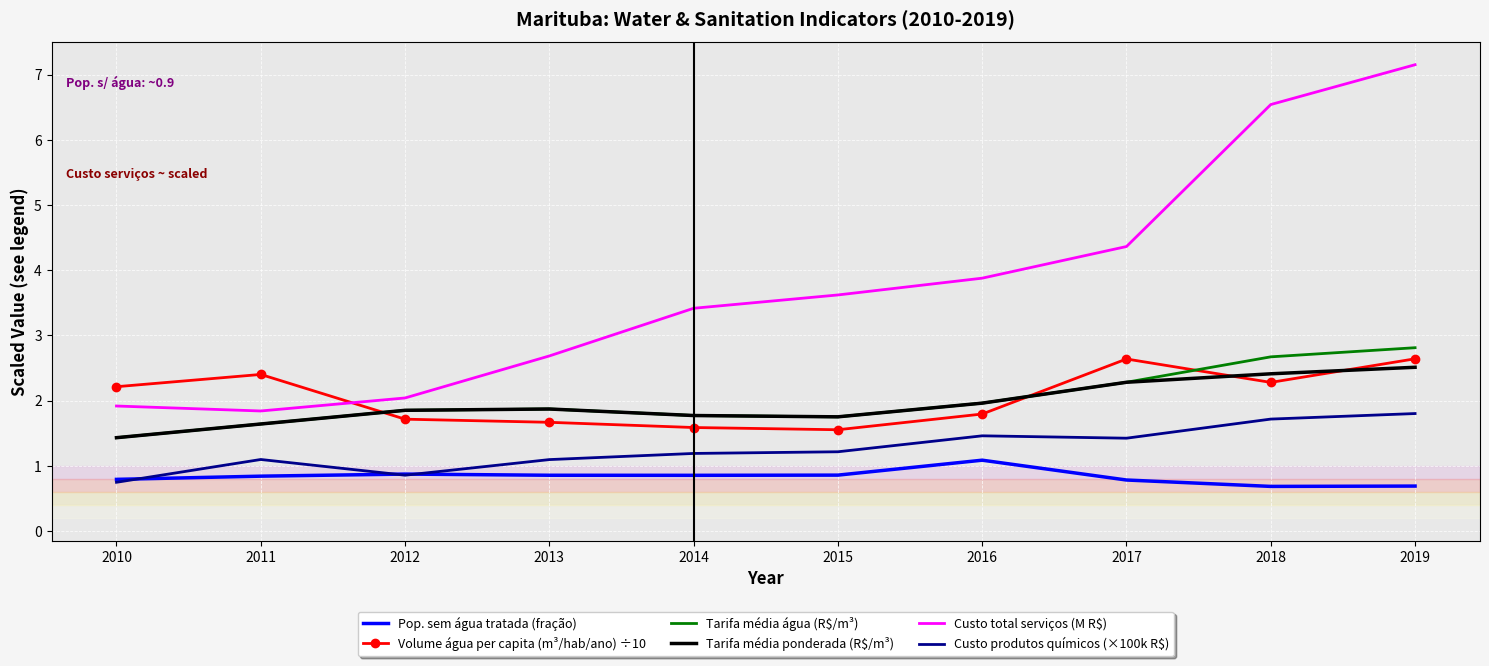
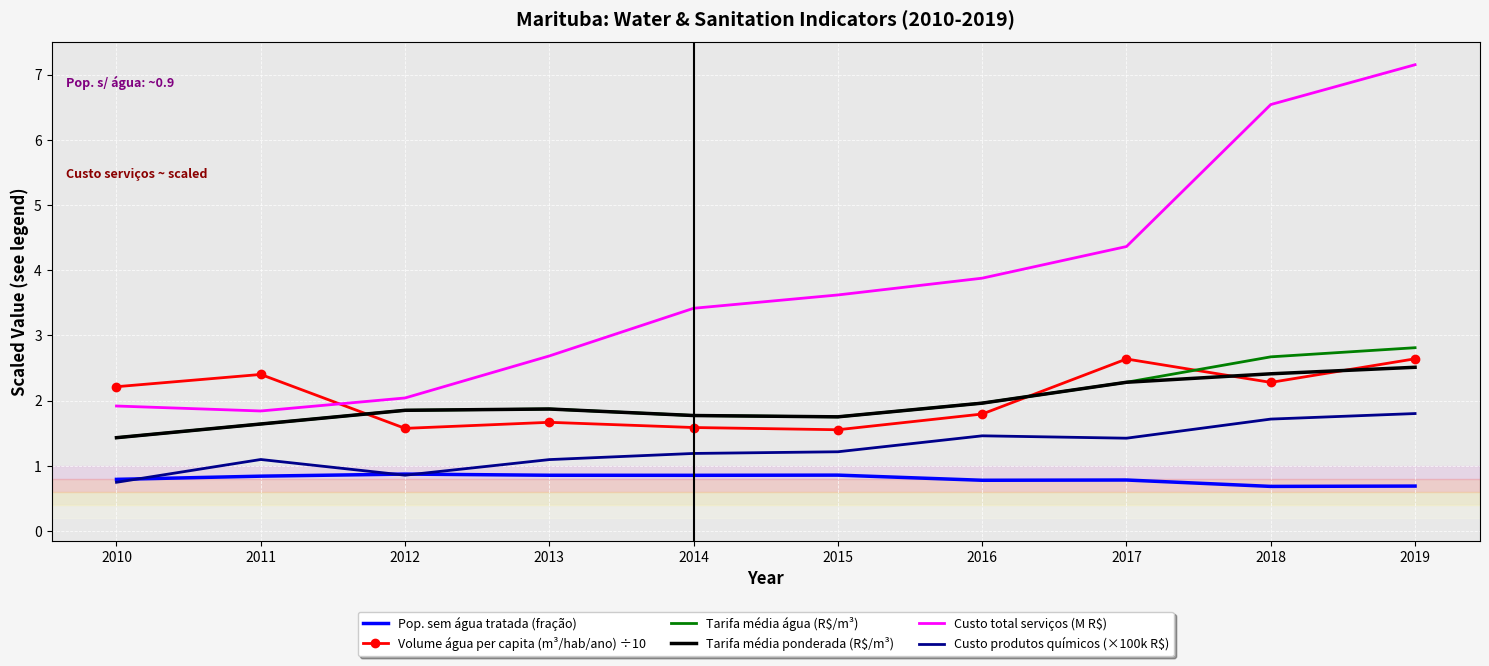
  {
    "Pop. sem água tratada (fração)": {
      "2010": 0.8,
      "2011": 0.8,
      "2013": 0.9,
      "2014": 0.9,
      "2015": 0.9,
-     "2016": 1.1,
+     "2016": 0.8,
      "2017": 0.8,
      "2018": 0.7,
      "2019": 0.7
    },
    "Volume água per capita (m³/hab/ano) ÷10": {
      "2010": 2.2,
      "2011": 2.4,
-     "2012": 1.7,
+     "2012": 1.6,
      "2013": 1.7,
      "2014": 1.6,
      "2015": 1.6,
      "2016": 1.8,
      "2017": 2.6,
      "2018": 2.3,
      "2019": 2.6
    },
    "Tarifa média água (R$/m³)": {
      "2018": 2.7,
      "2019": 2.8
    },
    "Tarifa média ponderada (R$/m³)": {
      "2018": 2.4,
      "2019": 2.5
    },
    "Custo total serviços (M R$)": {
      "2010": 1.9,
      "2011": 1.8,
      "2012": 2.0,
      "2013": 2.7,
      "2014": 3.4,
      "2015": 3.6,
      "2016": 3.9,
      "2017": 4.4,
      "2018": 6.5,
      "2019": 7.1
    },
    "Custo produtos químicos (×100k R$)": {
      "2010": 0.7,
      "2011": 1.1,
      "2013": 1.1,
      "2014": 1.2,
      "2015": 1.2,
      "2016": 1.5,
      "2017": 1.4,
      "2018": 1.7,
      "2019": 1.8
    }
  }
